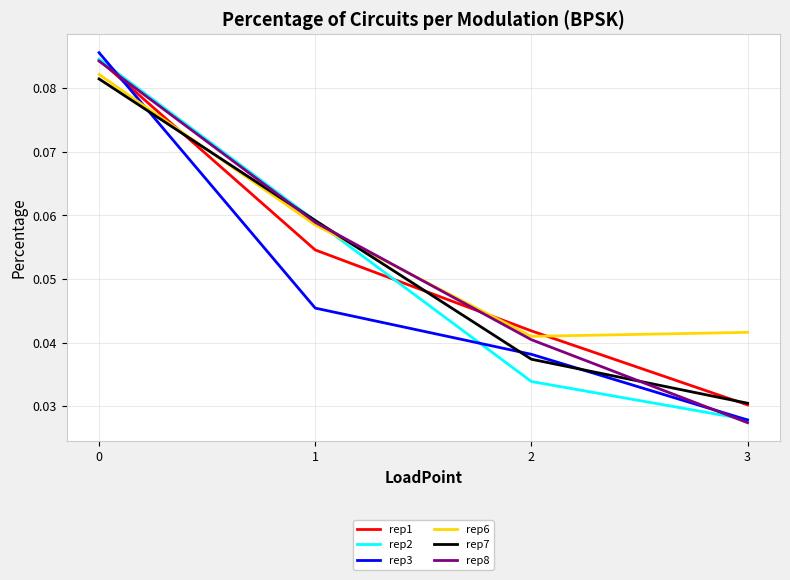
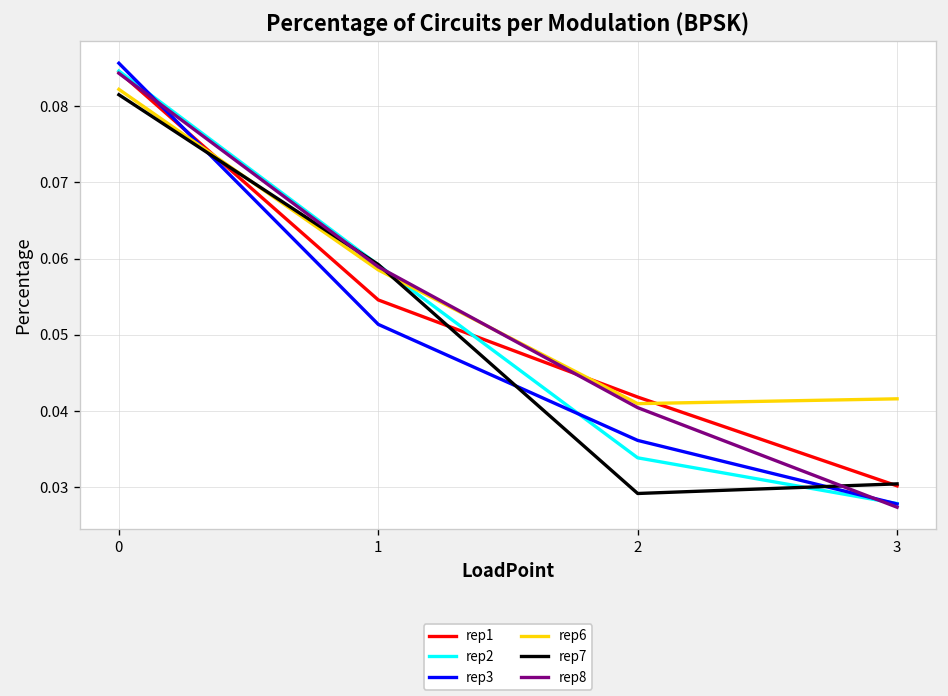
  {
    "rep1": {
      "1": 0.055,
      "2": 0.042
    },
    "rep2": {
      "2": 0.034
    },
    "rep3": {
      "0": 0.086,
-     "1": 0.045,
-     "2": 0.038
+     "1": 0.051,
+     "2": 0.036
    },
    "rep6": {
      "0": 0.082,
      "2": 0.041,
      "3": 0.042
    },
    "rep7": {
      "0": 0.081,
-     "2": 0.037
+     "2": 0.029
    },
    "rep8": {
      "2": 0.040,
      "3": 0.027
    }
  }
